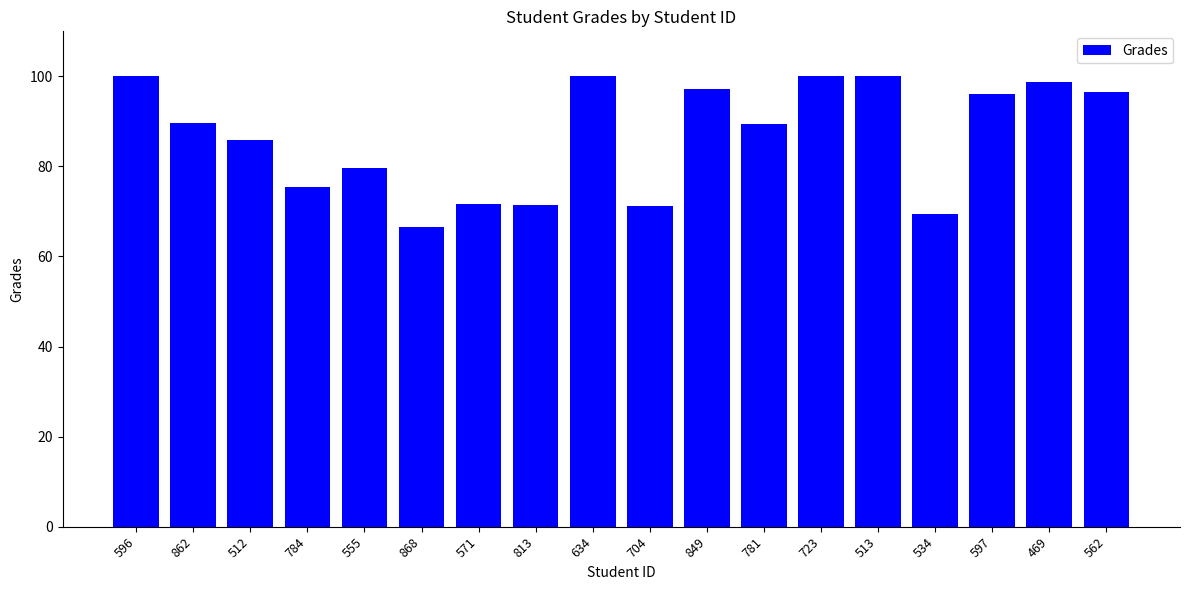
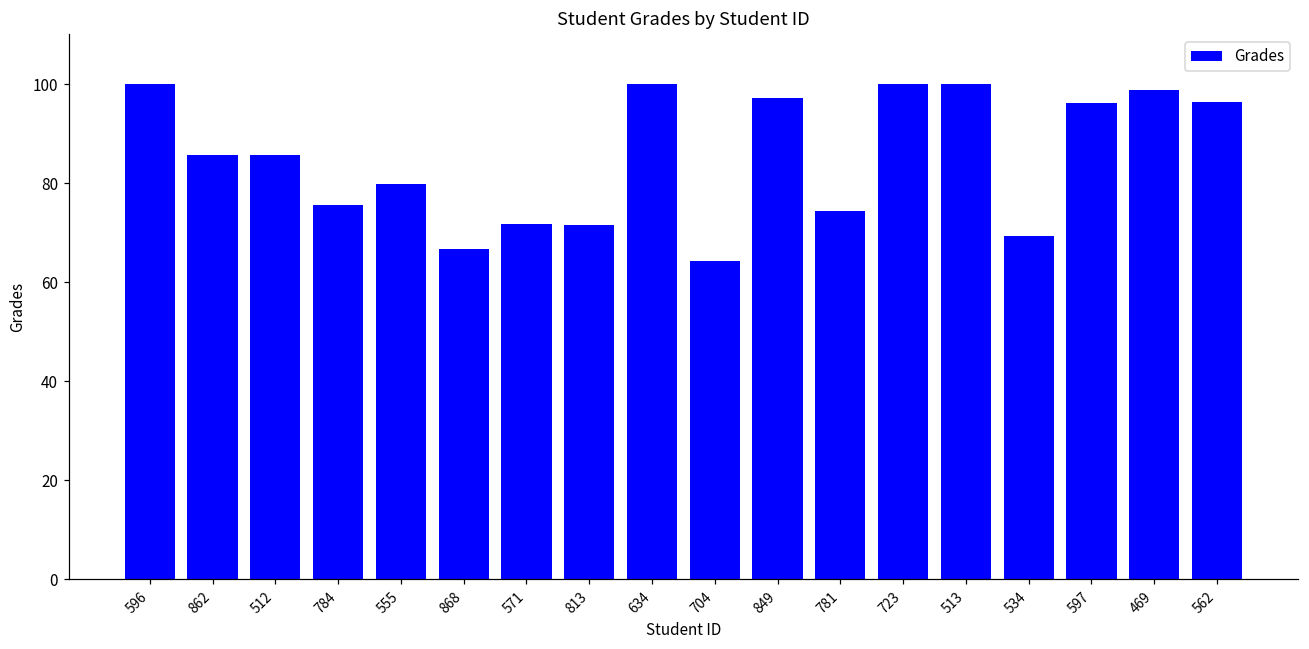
  {
    "596": 100,
-   "862": 90,
+   "862": 86,
    "512": 86,
    "784": 76,
    "555": 80,
    "868": 67,
    "571": 72,
    "813": 71,
    "634": 100,
-   "704": 71,
+   "704": 64,
    "849": 97,
-   "781": 89,
+   "781": 74,
    "723": 100,
    "513": 100,
    "534": 69,
    "597": 96,
    "469": 99,
    "562": 96
  }
